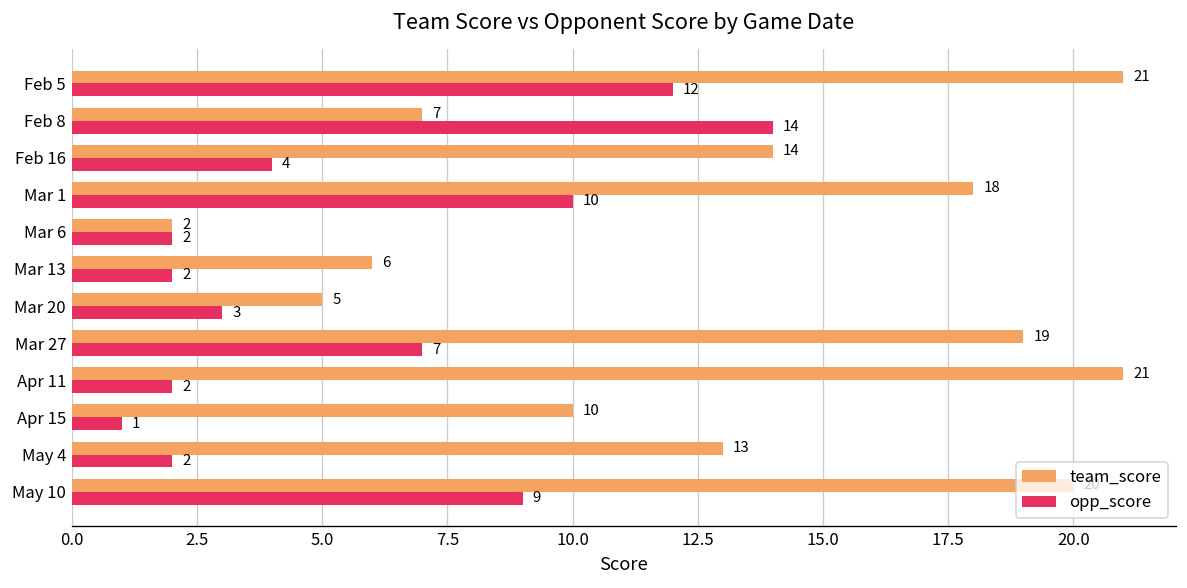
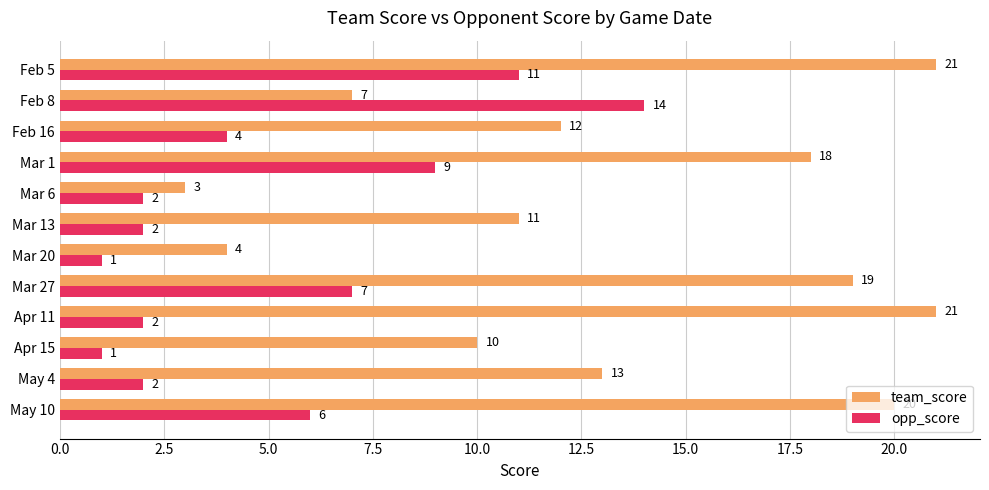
  {
    "team_score": {
      "Feb 5": 21,
      "Feb 8": 7,
-     "Feb 16": 14,
+     "Feb 16": 12,
      "Mar 1": 18,
-     "Mar 6": 2,
-     "Mar 13": 6,
-     "Mar 20": 5,
+     "Mar 6": 3,
+     "Mar 13": 11,
+     "Mar 20": 4,
      "Mar 27": 19,
      "Apr 11": 21,
      "Apr 15": 10,
      "May 4": 13
    },
    "opp_score": {
-     "Feb 5": 12,
+     "Feb 5": 11,
      "Feb 8": 14,
      "Feb 16": 4,
-     "Mar 1": 10,
+     "Mar 1": 9,
      "Mar 6": 2,
      "Mar 13": 2,
-     "Mar 20": 3,
+     "Mar 20": 1,
      "Mar 27": 7,
      "Apr 11": 2,
      "Apr 15": 1,
      "May 4": 2,
-     "May 10": 9
+     "May 10": 6
    }
  }
